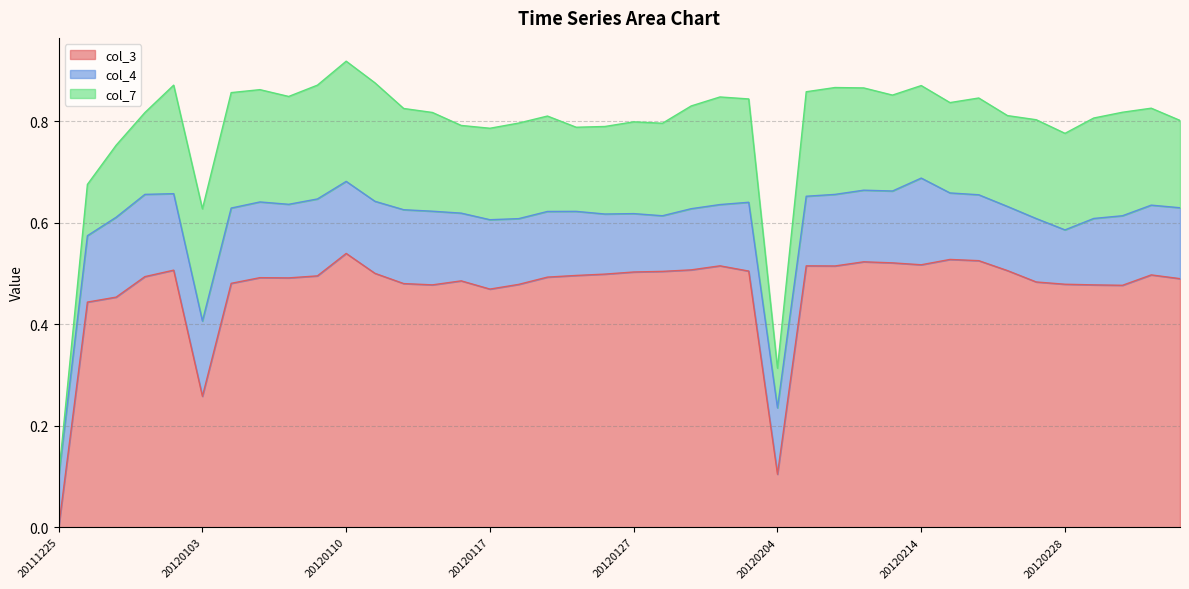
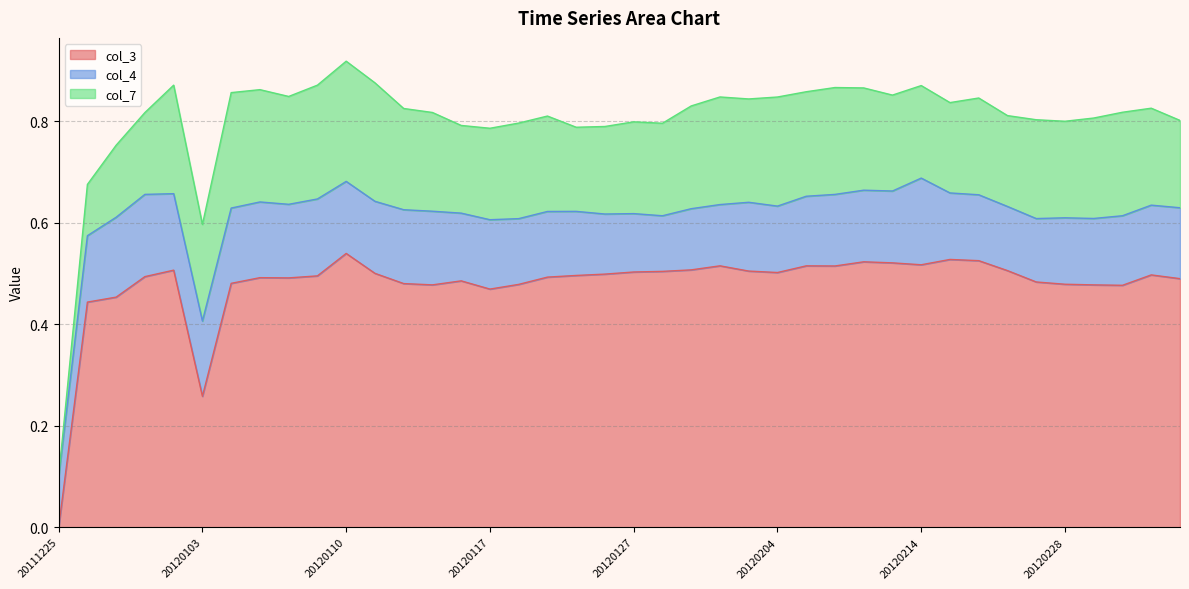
  {
    "col_3": {
      "20111225": 0.00,
      "20120103": 0.26,
      "20120110": 0.54,
      "20120117": 0.47,
      "20120127": 0.50,
-     "20120204": 0.10,
+     "20120204": 0.50,
      "20120214": 0.52,
      "20120228": 0.48
    },
    "col_4": {
      "20120103": 0.15,
      "20120110": 0.14,
      "20120117": 0.14,
      "20120127": 0.12,
      "20120204": 0.13,
      "20120214": 0.17,
-     "20120228": 0.11
+     "20120228": 0.13
    },
    "col_7": {
-     "20120103": 0.22,
+     "20120103": 0.19,
      "20120110": 0.24,
      "20120117": 0.18,
      "20120127": 0.18,
-     "20120204": 0.08,
+     "20120204": 0.22,
      "20120214": 0.18,
      "20120228": 0.19
    }
  }
